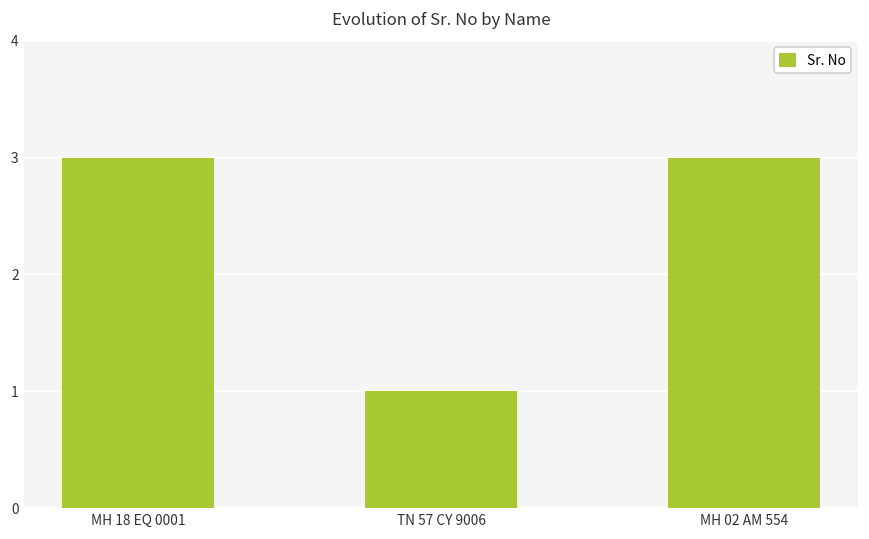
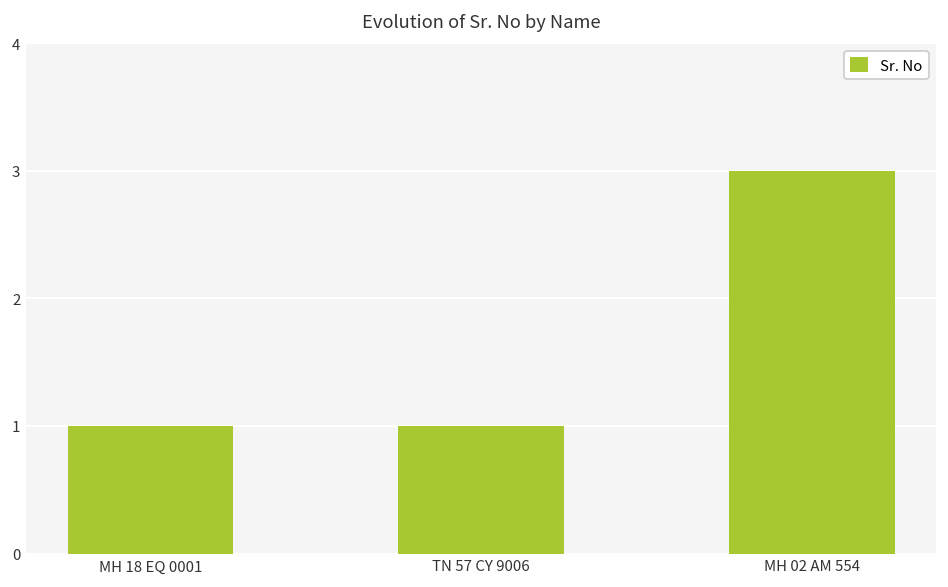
  {
-   "MH 18 EQ 0001": 3,
+   "MH 18 EQ 0001": 1,
    "TN 57 CY 9006": 1,
    "MH 02 AM 554": 3
  }
